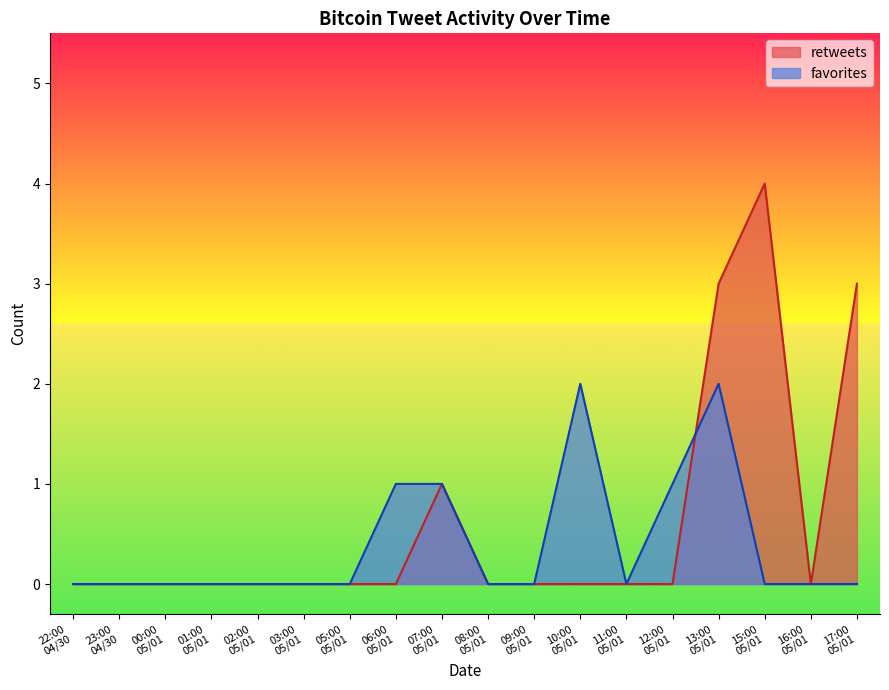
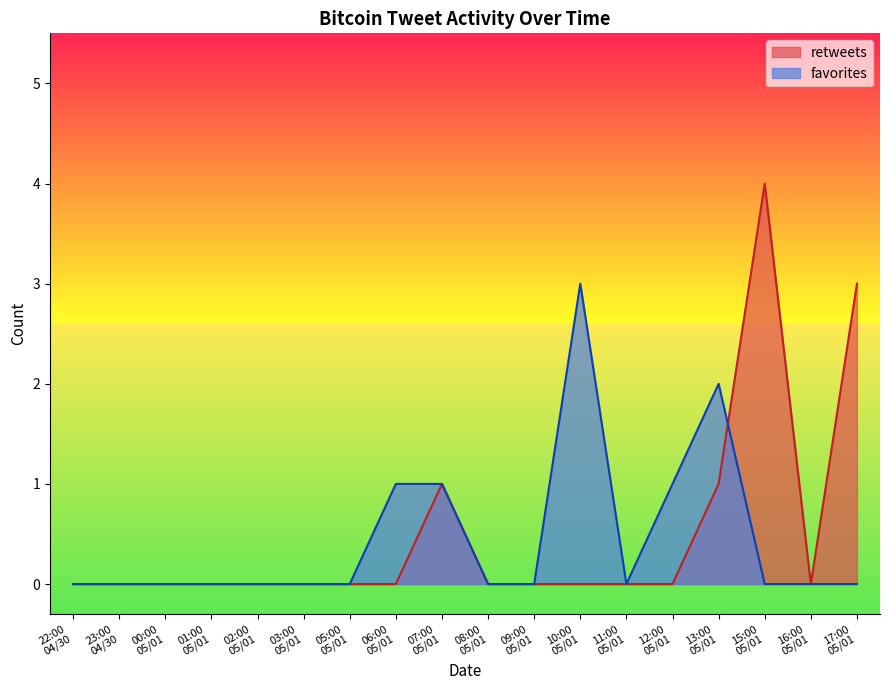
  {
    "retweets": {
      "06:00 05/01": 0,
      "10:00 05/01": 0,
      "12:00 05/01": 0,
-     "13:00 05/01": 3,
+     "13:00 05/01": 1,
      "15:00 05/01": 4,
      "17:00 05/01": 3
    },
    "favorites": {
      "06:00 05/01": 1,
-     "10:00 05/01": 2,
+     "10:00 05/01": 3,
      "12:00 05/01": 1,
      "13:00 05/01": 2,
      "15:00 05/01": 0,
      "17:00 05/01": 0
    }
  }
